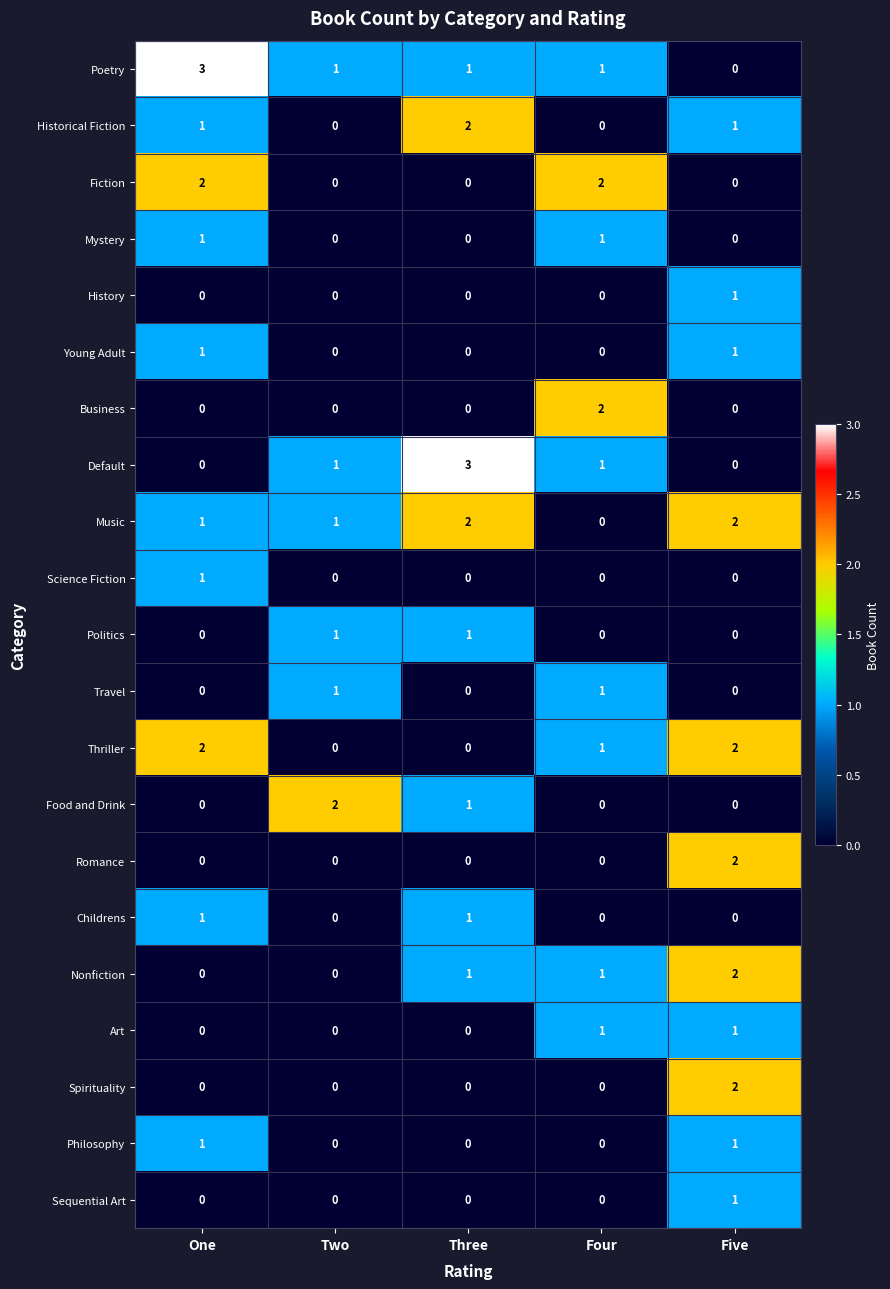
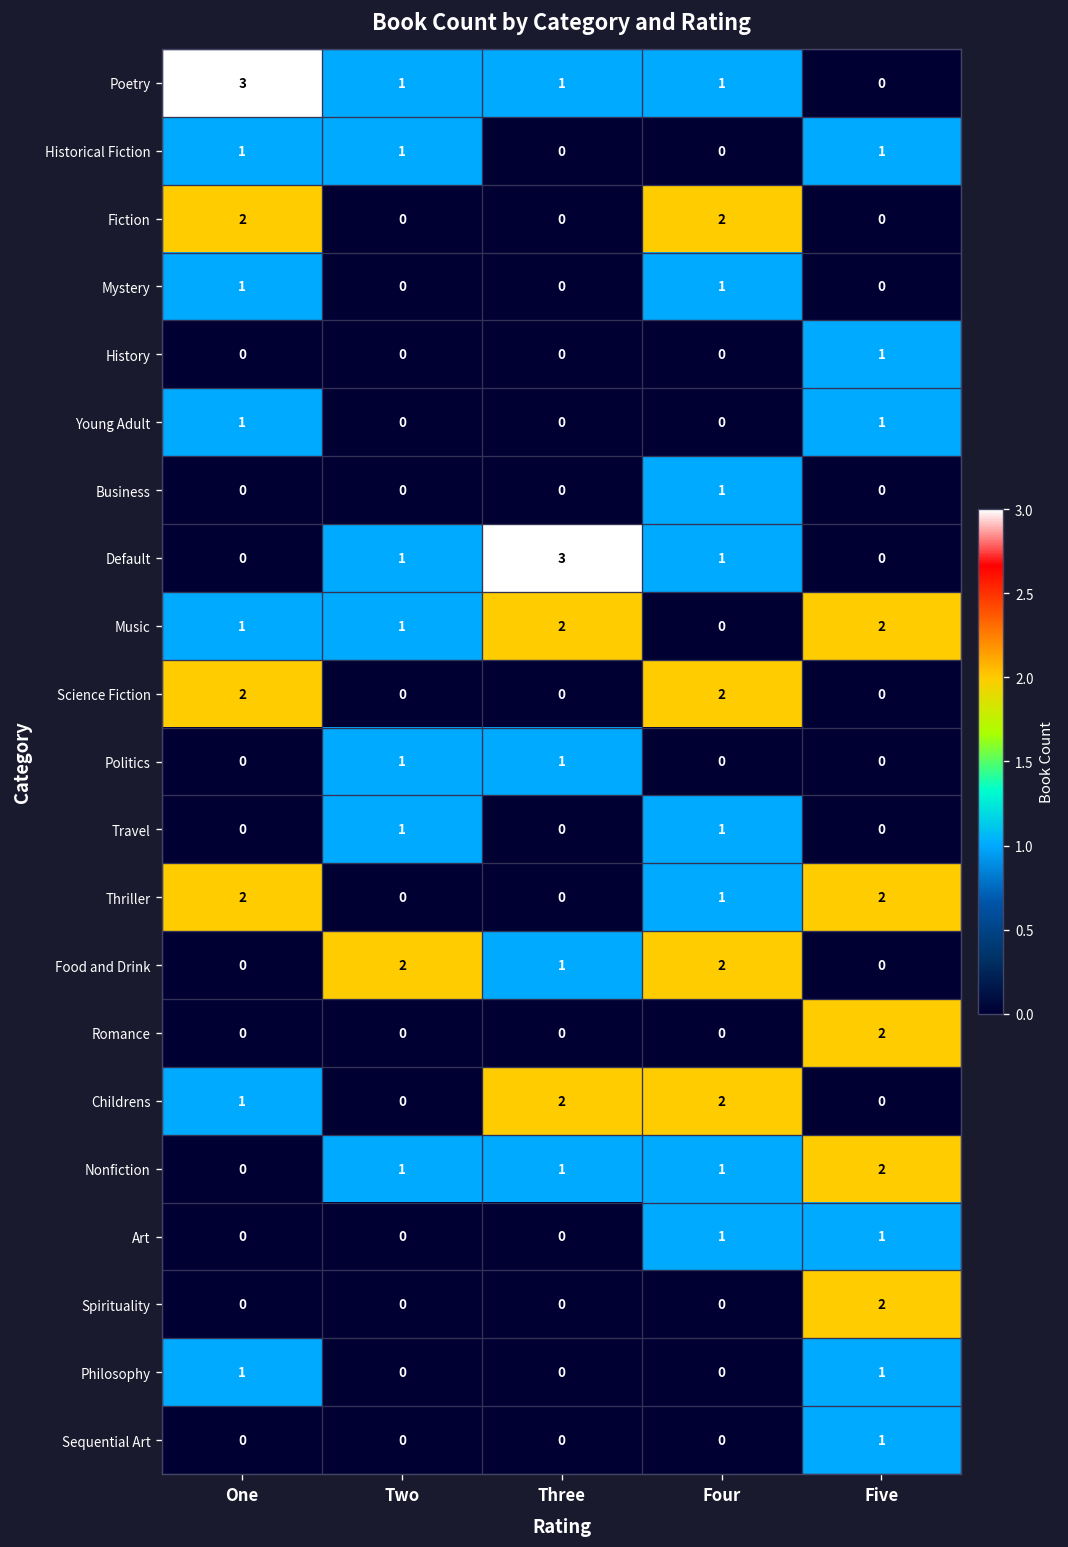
  {
    "Poetry": {
      "One": 3,
      "Two": 1,
      "Three": 1,
      "Four": 1,
      "Five": 0
    },
    "Historical Fiction": {
      "One": 1,
-     "Two": 0,
-     "Three": 2,
+     "Two": 1,
+     "Three": 0,
      "Four": 0,
      "Five": 1
    },
    "Fiction": {
      "One": 2,
      "Two": 0,
      "Three": 0,
      "Four": 2,
      "Five": 0
    },
    "Mystery": {
      "One": 1,
      "Two": 0,
      "Three": 0,
      "Four": 1,
      "Five": 0
    },
    "History": {
      "One": 0,
      "Two": 0,
      "Three": 0,
      "Four": 0,
      "Five": 1
    },
    "Young Adult": {
      "One": 1,
      "Two": 0,
      "Three": 0,
      "Four": 0,
      "Five": 1
    },
    "Business": {
      "One": 0,
      "Two": 0,
      "Three": 0,
-     "Four": 2,
+     "Four": 1,
      "Five": 0
    },
    "Default": {
      "One": 0,
      "Two": 1,
      "Three": 3,
      "Four": 1,
      "Five": 0
    },
    "Music": {
      "One": 1,
      "Two": 1,
      "Three": 2,
      "Four": 0,
      "Five": 2
    },
    "Science Fiction": {
-     "One": 1,
+     "One": 2,
      "Two": 0,
      "Three": 0,
-     "Four": 0,
+     "Four": 2,
      "Five": 0
    },
    "Politics": {
      "One": 0,
      "Two": 1,
      "Three": 1,
      "Four": 0,
      "Five": 0
    },
    "Travel": {
      "One": 0,
      "Two": 1,
      "Three": 0,
      "Four": 1,
      "Five": 0
    },
    "Thriller": {
      "One": 2,
      "Two": 0,
      "Three": 0,
      "Four": 1,
      "Five": 2
    },
    "Food and Drink": {
      "One": 0,
      "Two": 2,
      "Three": 1,
-     "Four": 0,
+     "Four": 2,
      "Five": 0
    },
    "Romance": {
      "One": 0,
      "Two": 0,
      "Three": 0,
      "Four": 0,
      "Five": 2
    },
    "Childrens": {
      "One": 1,
      "Two": 0,
-     "Three": 1,
-     "Four": 0,
+     "Three": 2,
+     "Four": 2,
      "Five": 0
    },
    "Nonfiction": {
      "One": 0,
-     "Two": 0,
+     "Two": 1,
      "Three": 1,
      "Four": 1,
      "Five": 2
    },
    "Art": {
      "One": 0,
      "Two": 0,
      "Three": 0,
      "Four": 1,
      "Five": 1
    },
    "Spirituality": {
      "One": 0,
      "Two": 0,
      "Three": 0,
      "Four": 0,
      "Five": 2
    },
    "Philosophy": {
      "One": 1,
      "Two": 0,
      "Three": 0,
      "Four": 0,
      "Five": 1
    },
    "Sequential Art": {
      "One": 0,
      "Two": 0,
      "Three": 0,
      "Four": 0,
      "Five": 1
    }
  }
